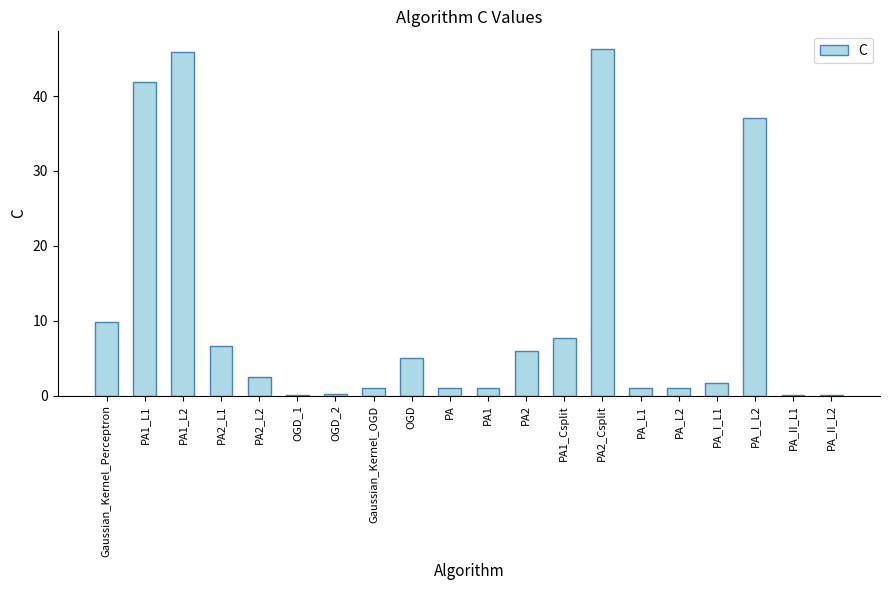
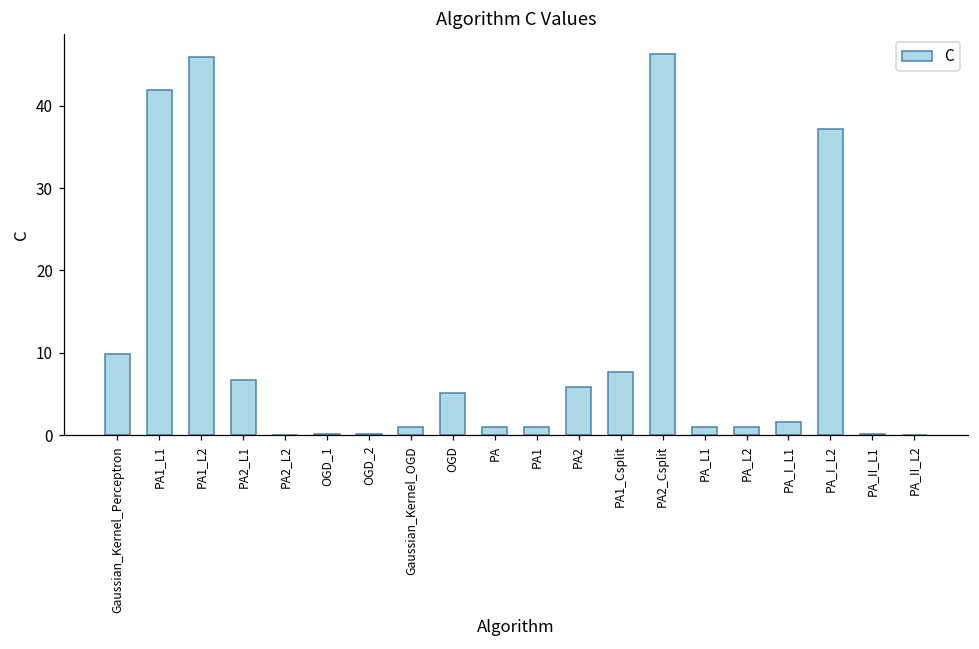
  {
    "Gaussian_Kernel_Perceptron": 10,
    "PA1_L1": 42,
    "PA1_L2": 46,
    "PA2_L1": 7,
-   "PA2_L2": 2,
+   "PA2_L2": 0,
    "Gaussian_Kernel_OGD": 1,
    "OGD": 5,
    "PA": 1,
    "PA1": 1,
    "PA2": 6,
    "PA1_Csplit": 8,
    "PA2_Csplit": 46,
    "PA_L1": 1,
    "PA_L2": 1,
    "PA_I_L1": 2,
    "PA_I_L2": 37
  }
